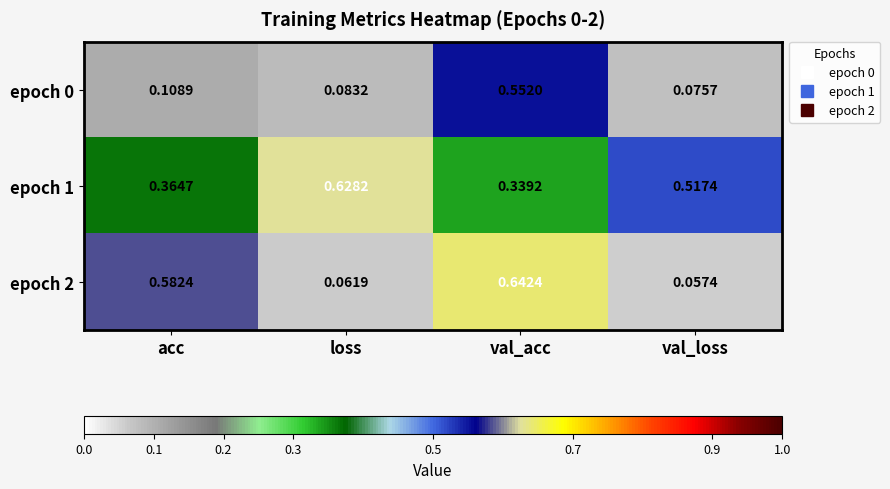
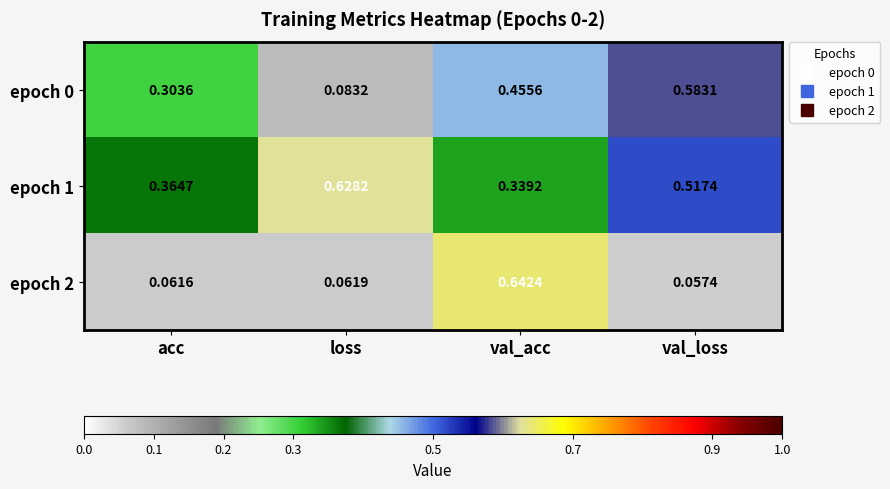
  {
    "epoch 0": {
-     "acc": 0.1089,
+     "acc": 0.3036,
      "loss": 0.0832,
-     "val_acc": 0.5520,
-     "val_loss": 0.0757
+     "val_acc": 0.4556,
+     "val_loss": 0.5831
    },
    "epoch 1": {
      "acc": 0.3647,
      "loss": 0.6282,
      "val_acc": 0.3392,
      "val_loss": 0.5174
    },
    "epoch 2": {
-     "acc": 0.5824,
+     "acc": 0.0616,
      "loss": 0.0619,
      "val_acc": 0.6424,
      "val_loss": 0.0574
    }
  }
